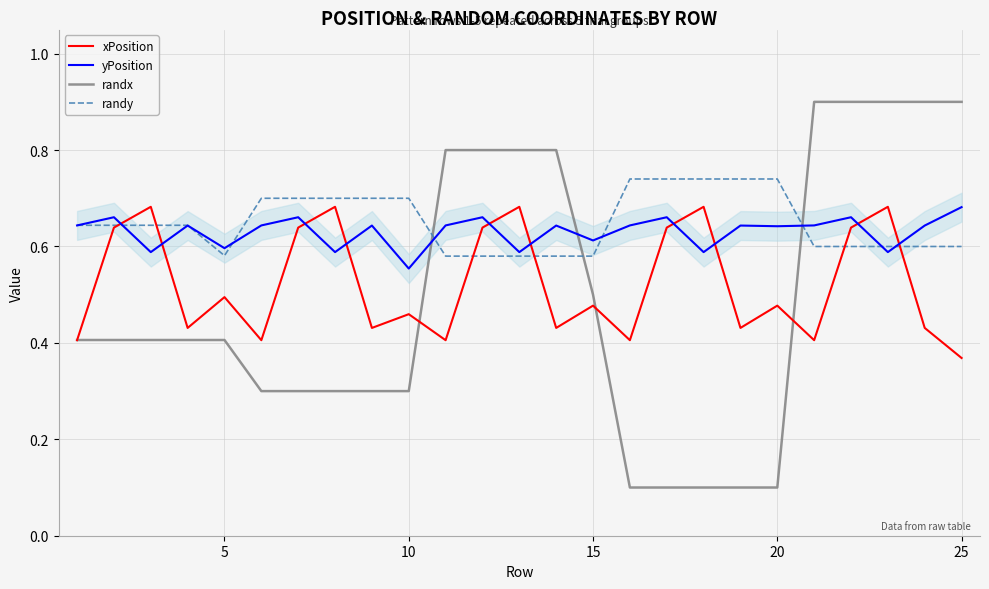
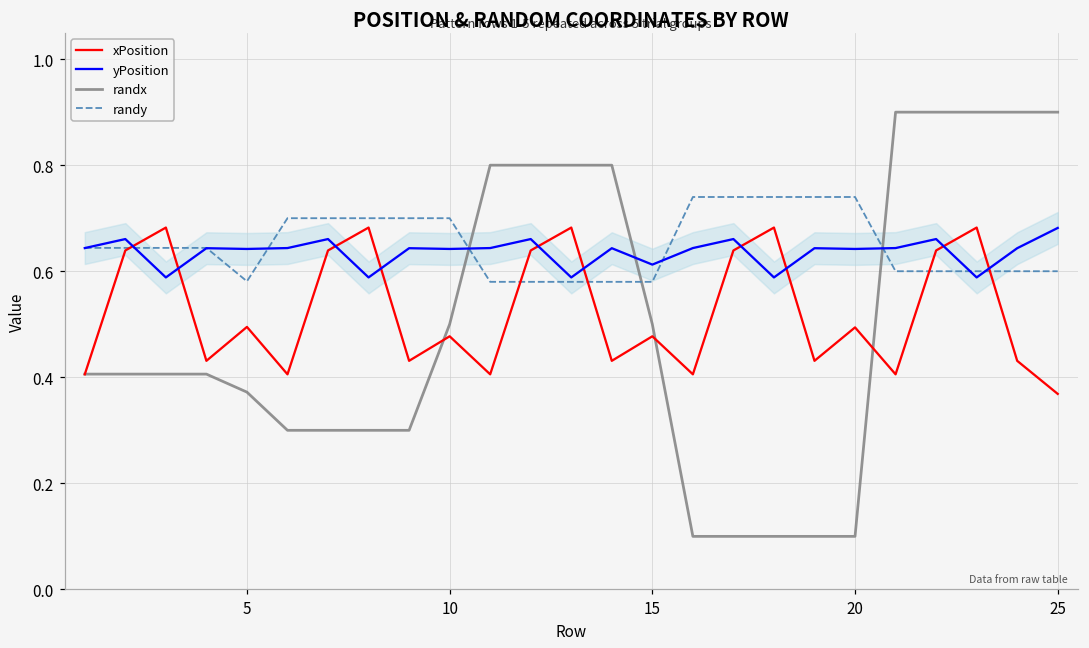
  {
    "xPosition": {
      "5": 0.49,
-     "10": 0.46,
+     "10": 0.48,
      "15": 0.48,
-     "20": 0.48,
+     "20": 0.49,
      "25": 0.37
    },
    "yPosition": {
-     "5": 0.60,
-     "10": 0.55,
+     "5": 0.64,
+     "10": 0.64,
      "15": 0.61,
      "20": 0.64,
      "25": 0.68
    },
    "randx": {
-     "5": 0.41,
-     "10": 0.3,
+     "5": 0.37,
+     "10": 0.5,
      "15": 0.50,
      "20": 0.10,
      "25": 0.90
    },
    "randy": {
      "5": 0.58,
      "10": 0.70,
      "15": 0.58,
      "20": 0.74,
      "25": 0.60
    }
  }
